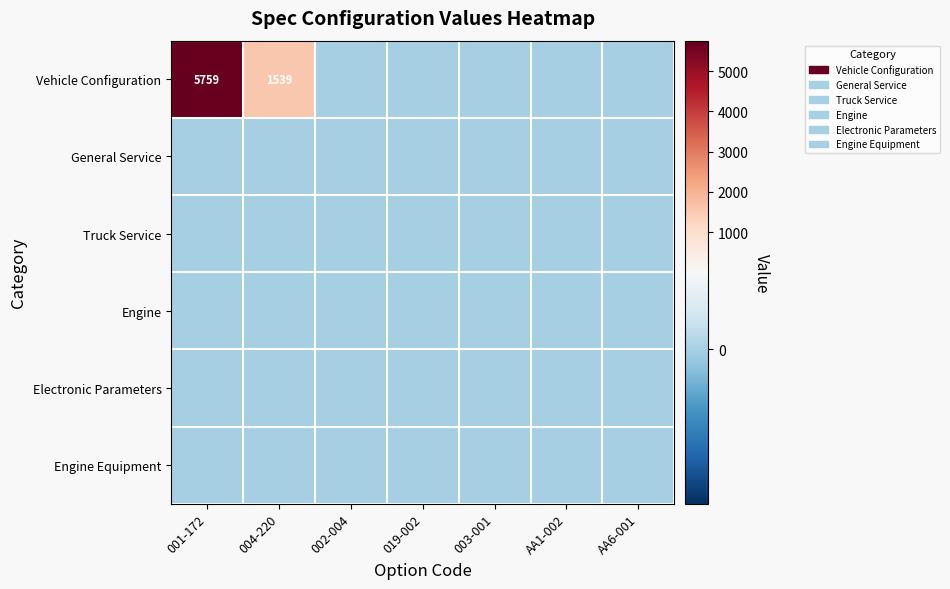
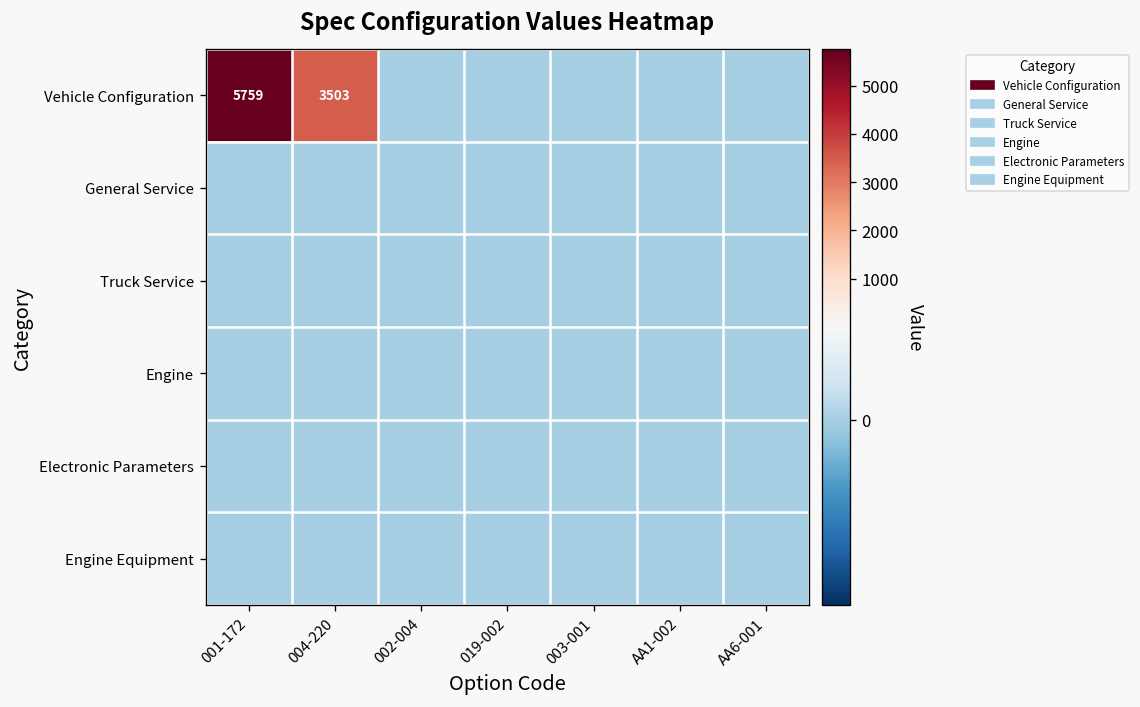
  {
    "Vehicle Configuration": {
      "001-172": 5759,
-     "004-220": 1539
+     "004-220": 3503
    }
  }
